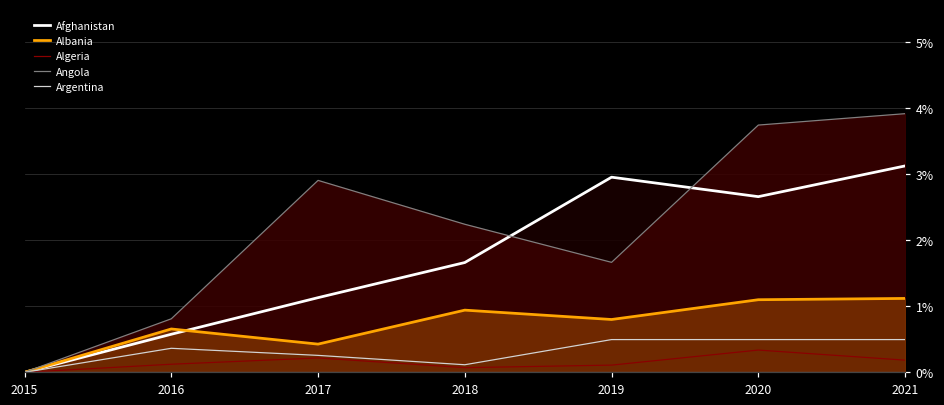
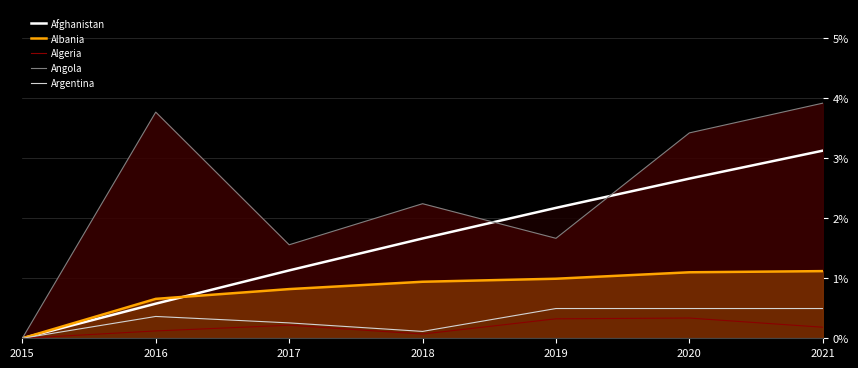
  {
    "Afghanistan": {
      "2016": "0.6%",
      "2017": "1.1%",
      "2018": "1.7%",
-     "2019": "3.0%",
+     "2019": "2.2%",
      "2020": "2.7%",
      "2021": "3.1%"
    },
    "Albania": {
      "2016": "0.7%",
-     "2017": "0.4%",
+     "2017": "0.8%",
      "2018": "0.9%",
-     "2019": "0.8%",
+     "2019": "1.0%",
      "2020": "1.1%",
      "2021": "1.1%"
    },
    "Algeria": {
      "2016": "0.1%",
      "2018": "0.1%",
-     "2019": "0.1%",
+     "2019": "0.3%",
      "2020": "0.3%",
      "2021": "0.2%"
    },
    "Angola": {
-     "2016": "0.8%",
-     "2017": "2.9%",
+     "2016": "3.8%",
+     "2017": "1.6%",
      "2018": "2.2%",
      "2019": "1.7%",
-     "2020": "3.7%",
+     "2020": "3.4%",
      "2021": "3.9%"
    },
    "Argentina": {
      "2016": "0.4%",
      "2018": "0.1%",
      "2019": "0.5%",
      "2020": "0.5%",
      "2021": "0.5%"
    }
  }
